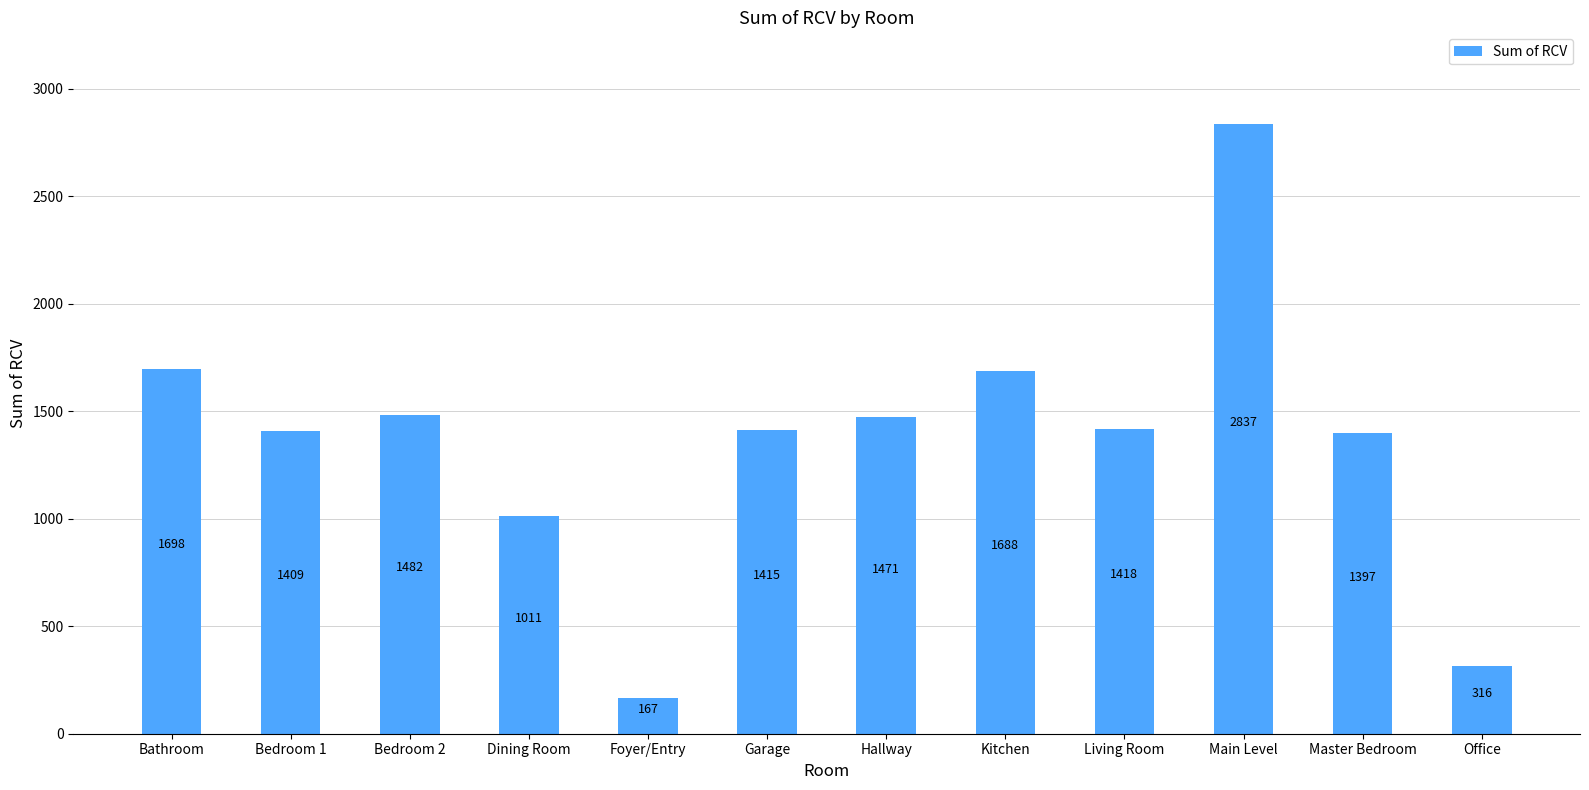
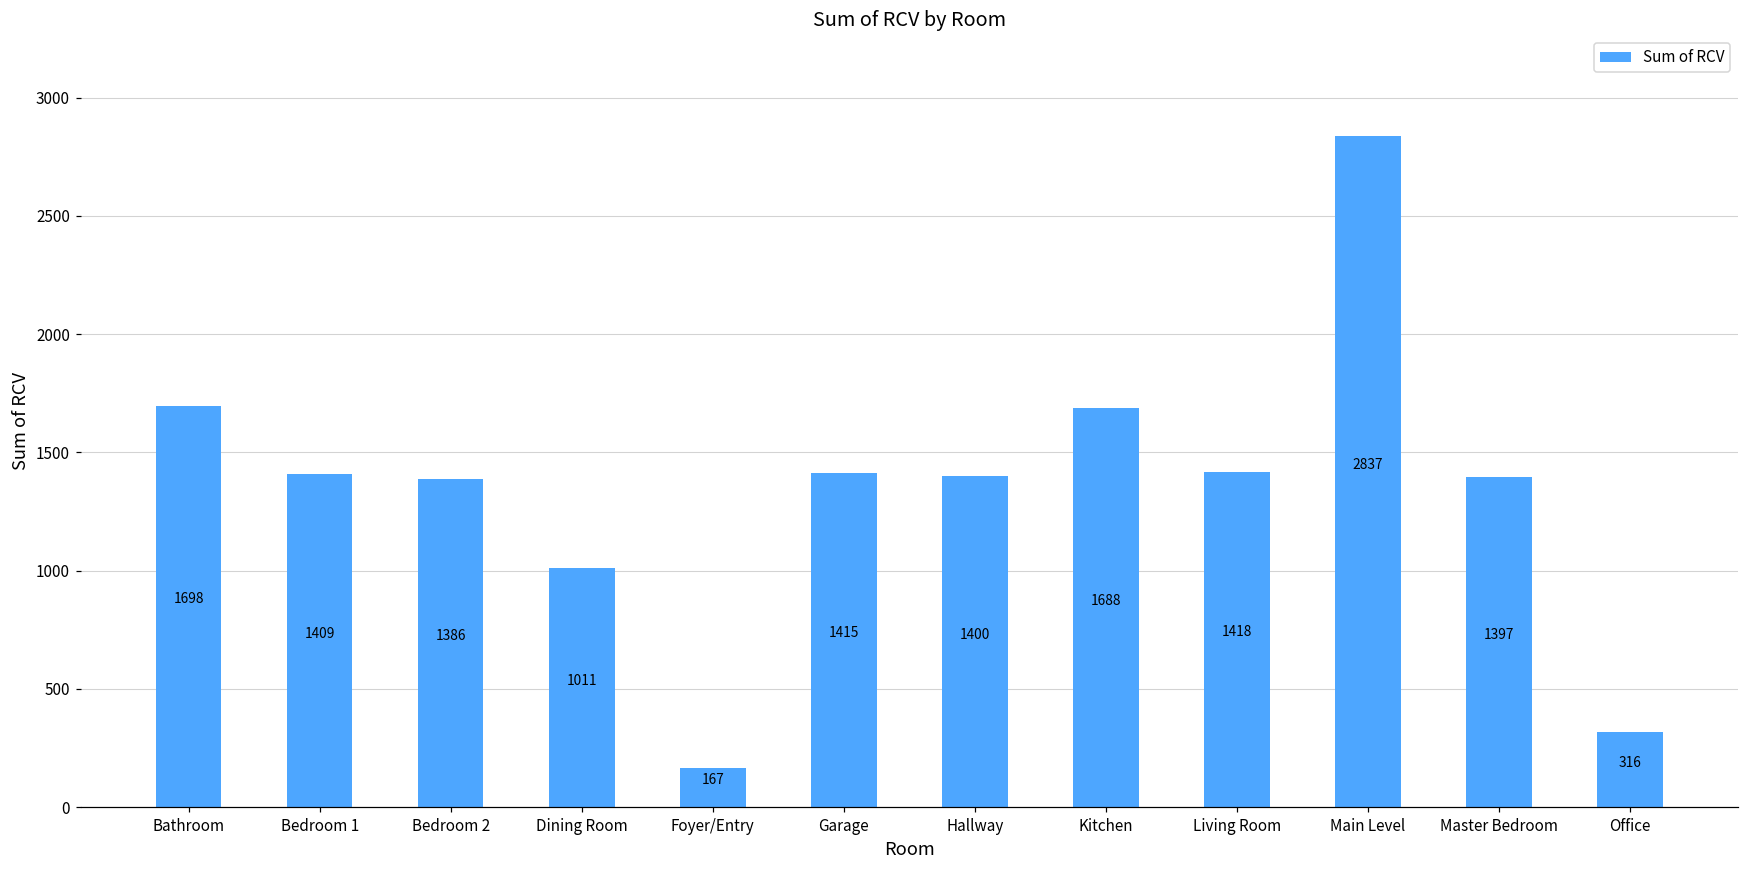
  {
    "Bathroom": 1698,
    "Bedroom 1": 1409,
-   "Bedroom 2": 1482,
+   "Bedroom 2": 1386,
    "Dining Room": 1011,
    "Foyer/Entry": 167,
    "Garage": 1415,
-   "Hallway": 1471,
+   "Hallway": 1400,
    "Kitchen": 1688,
    "Living Room": 1418,
    "Main Level": 2837,
    "Master Bedroom": 1397,
    "Office": 316
  }
